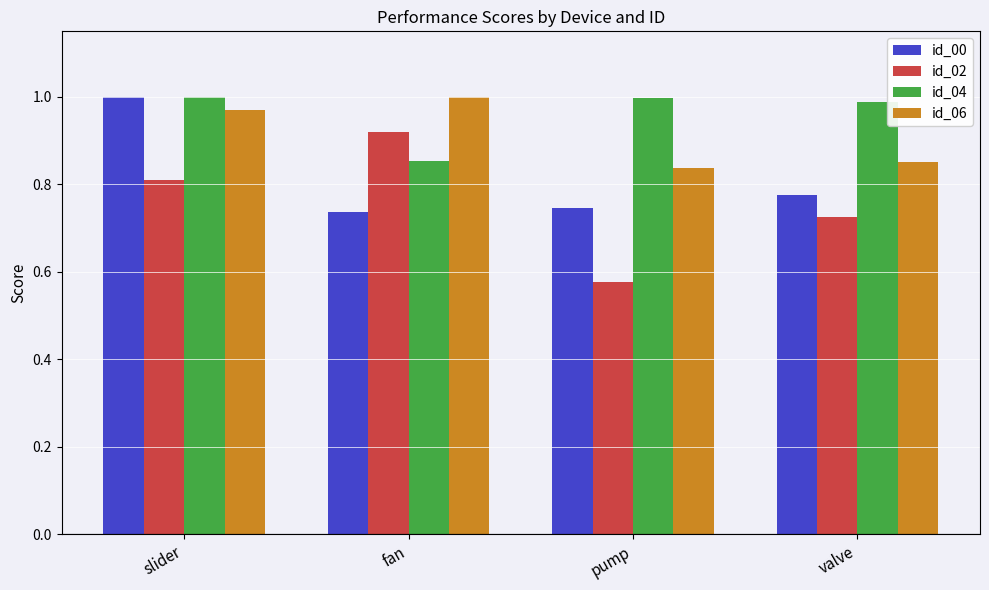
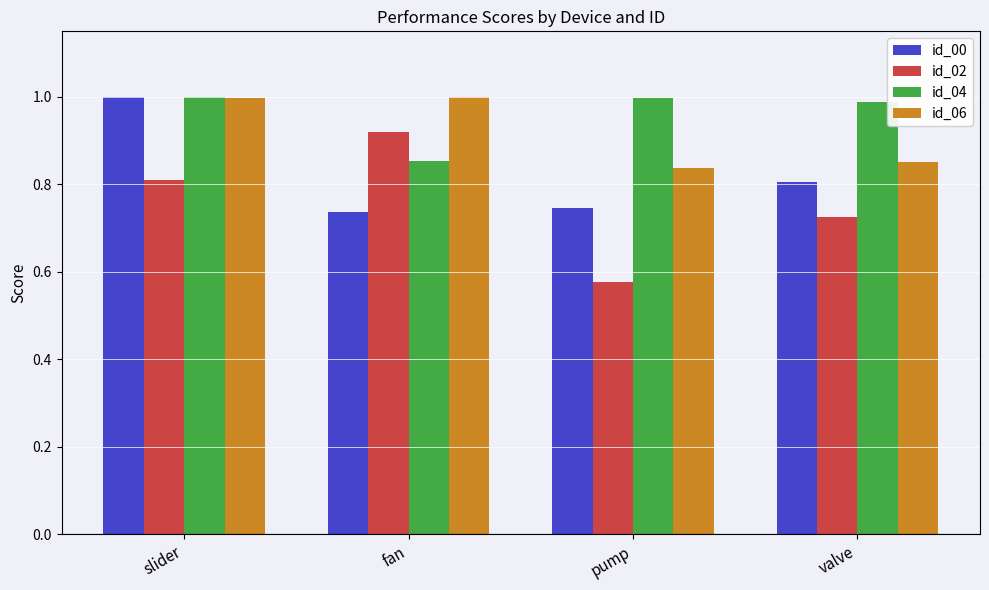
  {
    "id_00": {
      "slider": 1.00,
      "fan": 0.74,
      "pump": 0.75,
-     "valve": 0.78
+     "valve": 0.81
    },
    "id_02": {
      "slider": 0.81,
      "fan": 0.92,
      "pump": 0.58,
      "valve": 0.72
    },
    "id_04": {
      "slider": 1.00,
      "fan": 0.85,
      "pump": 1.00,
      "valve": 0.99
    },
    "id_06": {
-     "slider": 0.97,
+     "slider": 1.00,
      "fan": 1.00,
      "pump": 0.84,
      "valve": 0.85
    }
  }
